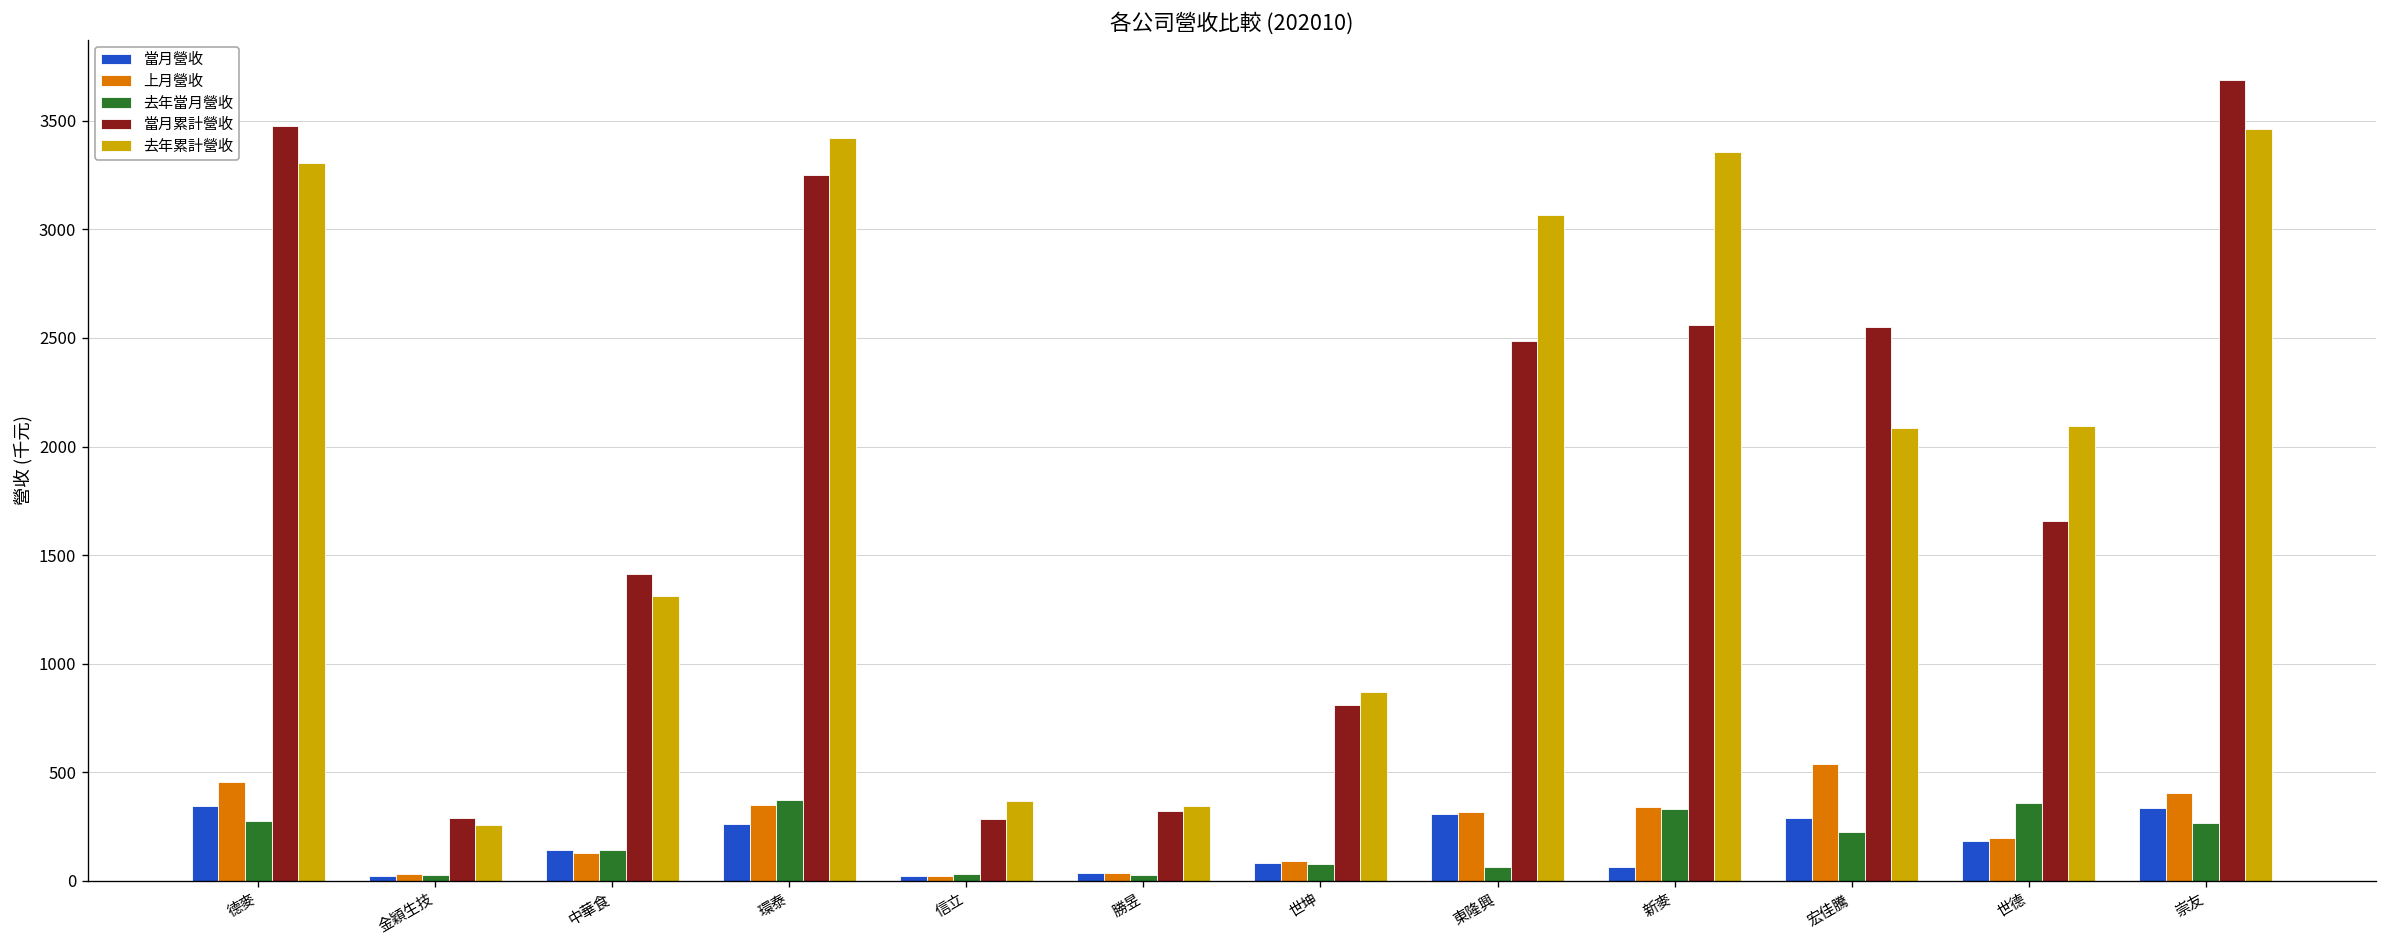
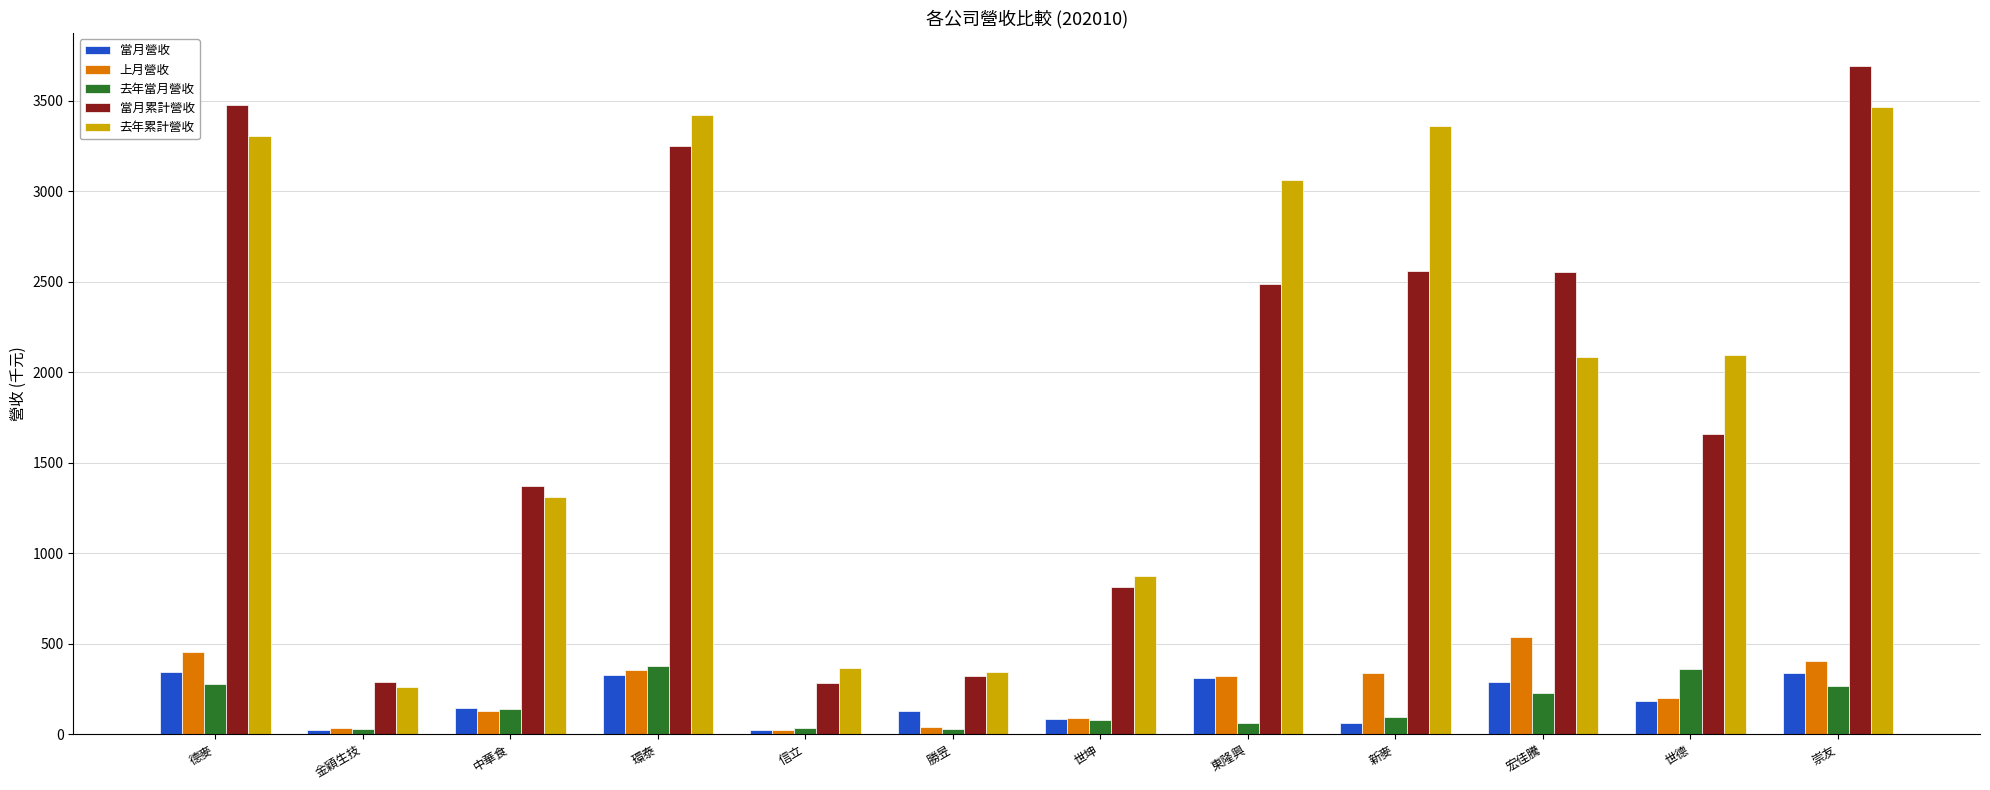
  {
    "當月營收": {
      "德麥": 340,
      "金穎生技": 20,
      "中華食": 140,
-     "環泰": 260,
+     "環泰": 330,
      "信立": 20,
-     "勝昱": 40,
+     "勝昱": 130,
      "世坤": 80,
      "東隆興": 310,
      "新麥": 60,
      "宏佳騰": 290,
      "世德": 180,
      "崇友": 340
    },
    "去年當月營收": {
      "德麥": 280,
      "金穎生技": 30,
      "中華食": 140,
      "環泰": 370,
      "信立": 30,
      "勝昱": 30,
      "世坤": 80,
      "東隆興": 60,
-     "新麥": 330,
+     "新麥": 90,
      "宏佳騰": 230,
      "世德": 360,
      "崇友": 270
    },
    "當月累計營收": {
      "德麥": 3480,
      "金穎生技": 290,
-     "中華食": 1410,
+     "中華食": 1370,
      "環泰": 3250,
      "信立": 280,
      "勝昱": 320,
      "世坤": 810,
      "東隆興": 2490,
      "新麥": 2560,
      "宏佳騰": 2550,
      "世德": 1660,
      "崇友": 3690
    }
  }
